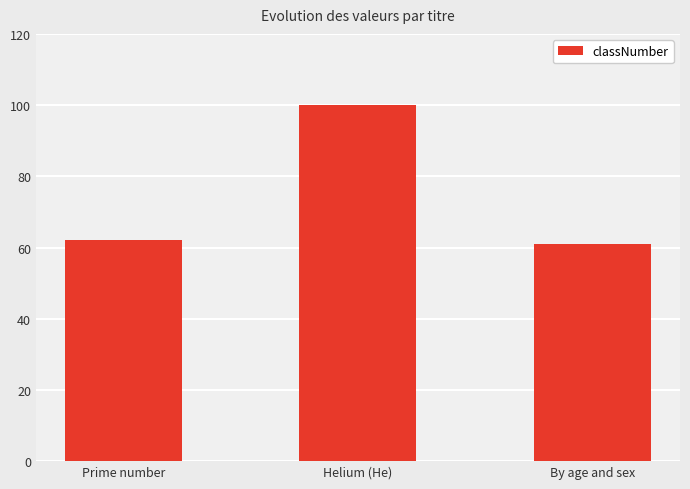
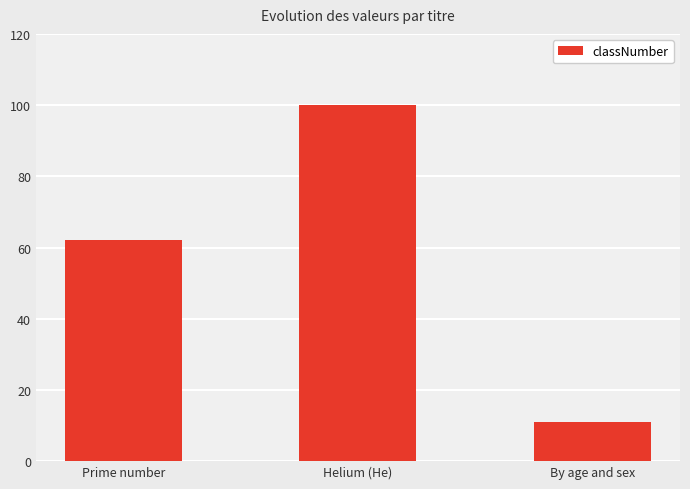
  {
    "Prime number": 62,
    "Helium (He)": 100,
-   "By age and sex": 61
+   "By age and sex": 11
  }
